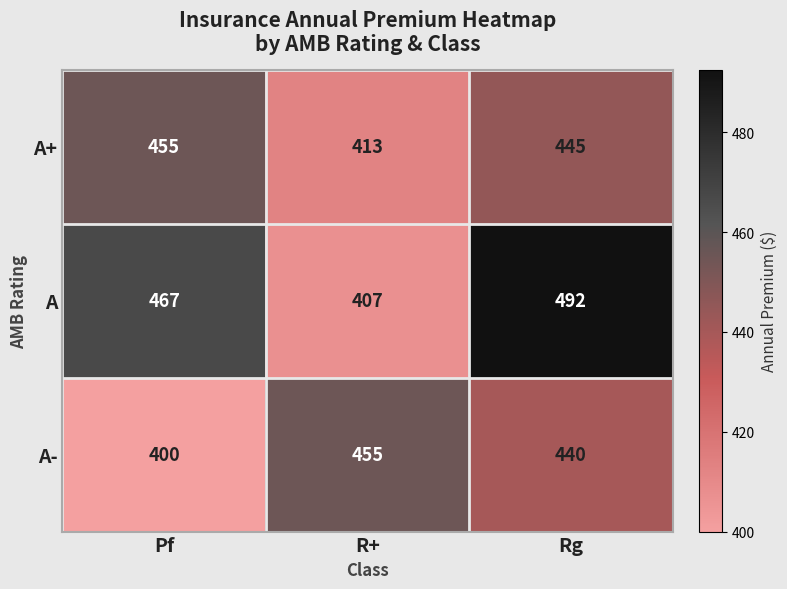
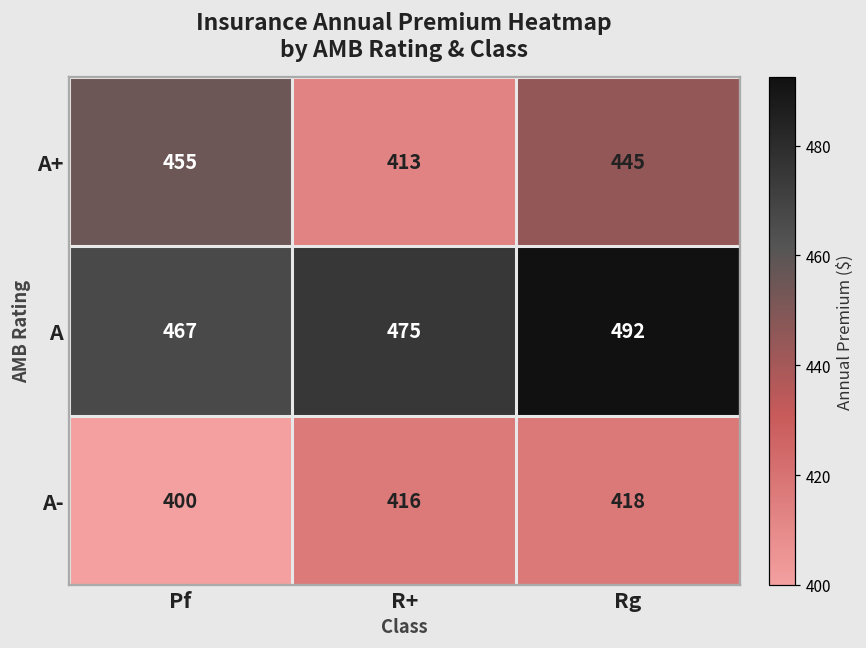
  {
    "A+": {
      "Pf": 455,
      "R+": 413,
      "Rg": 445
    },
    "A": {
      "Pf": 467,
-     "R+": 407,
+     "R+": 475,
      "Rg": 492
    },
    "A-": {
      "Pf": 400,
-     "R+": 455,
-     "Rg": 440
+     "R+": 416,
+     "Rg": 418
    }
  }
